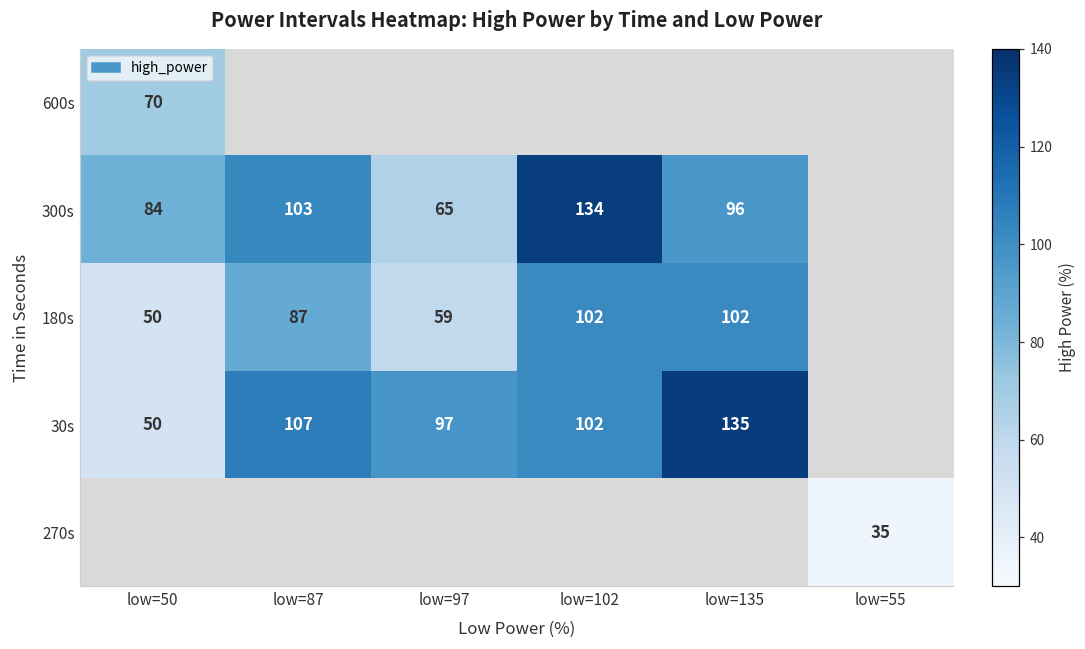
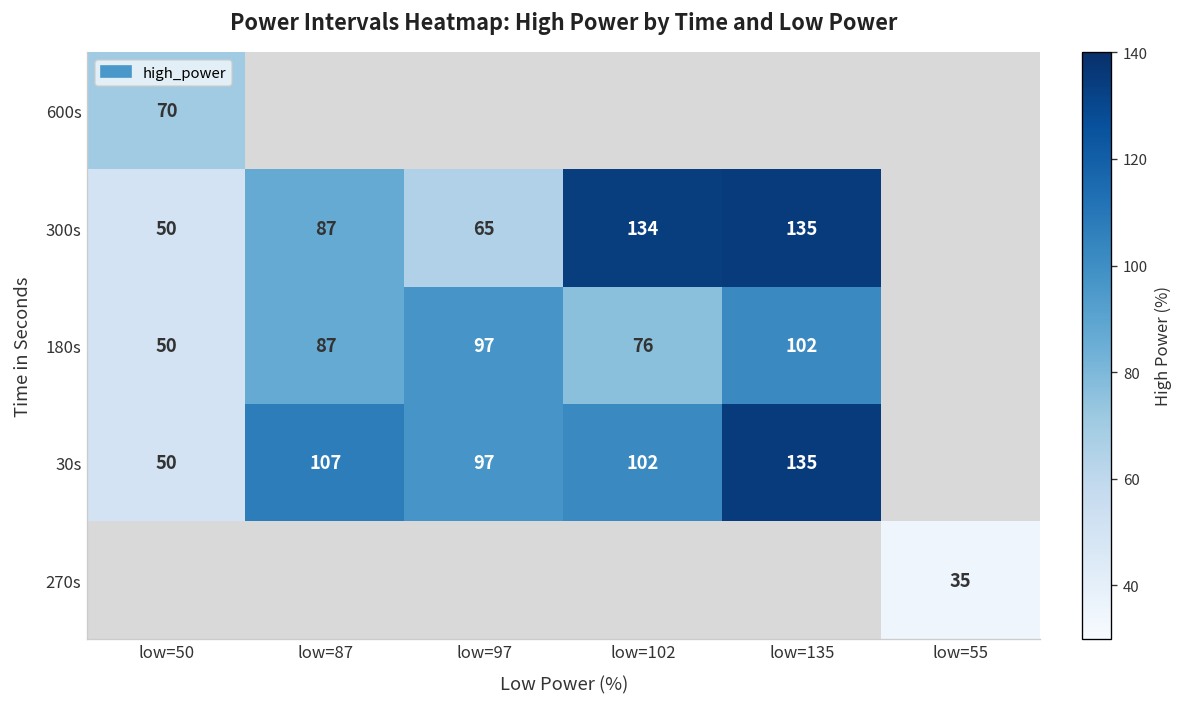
  {
    "600s": {
      "low=50": 70
    },
    "300s": {
-     "low=50": 84,
-     "low=87": 103,
+     "low=50": 50,
+     "low=87": 87,
      "low=97": 65,
      "low=102": 134,
-     "low=135": 96
+     "low=135": 135
    },
    "180s": {
      "low=50": 50,
      "low=87": 87,
-     "low=97": 59,
-     "low=102": 102,
+     "low=97": 97,
+     "low=102": 76,
      "low=135": 102
    },
    "30s": {
      "low=50": 50,
      "low=87": 107,
      "low=97": 97,
      "low=102": 102,
      "low=135": 135
    },
    "270s": {
      "low=55": 35
    }
  }
